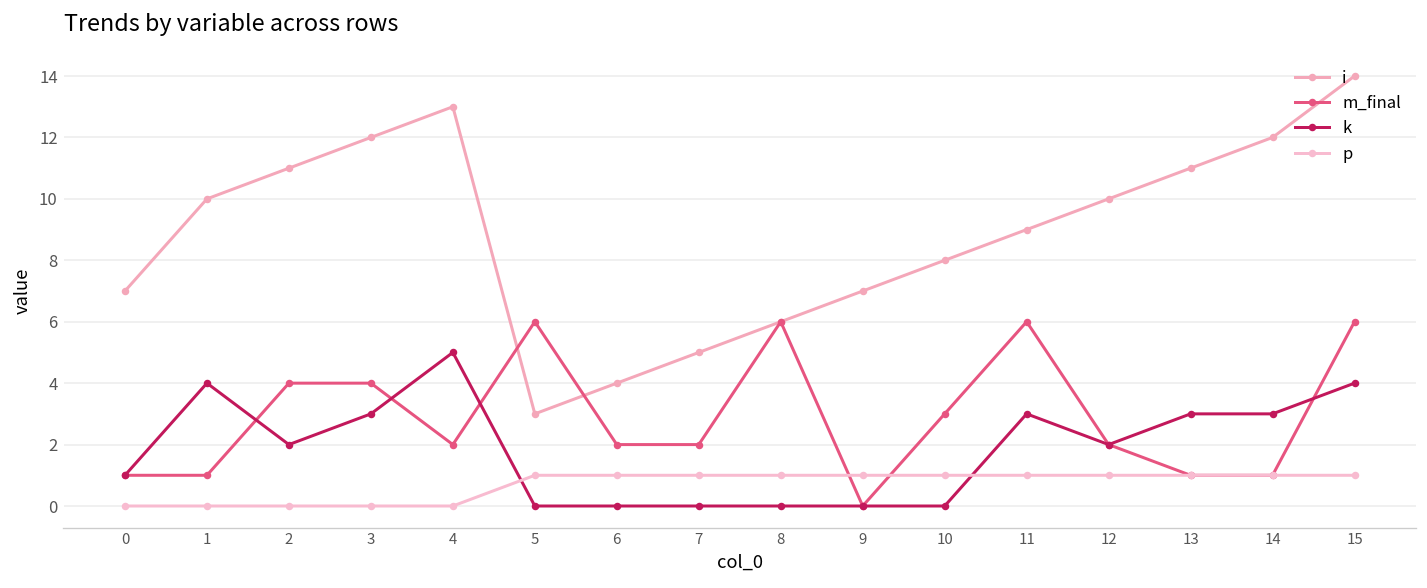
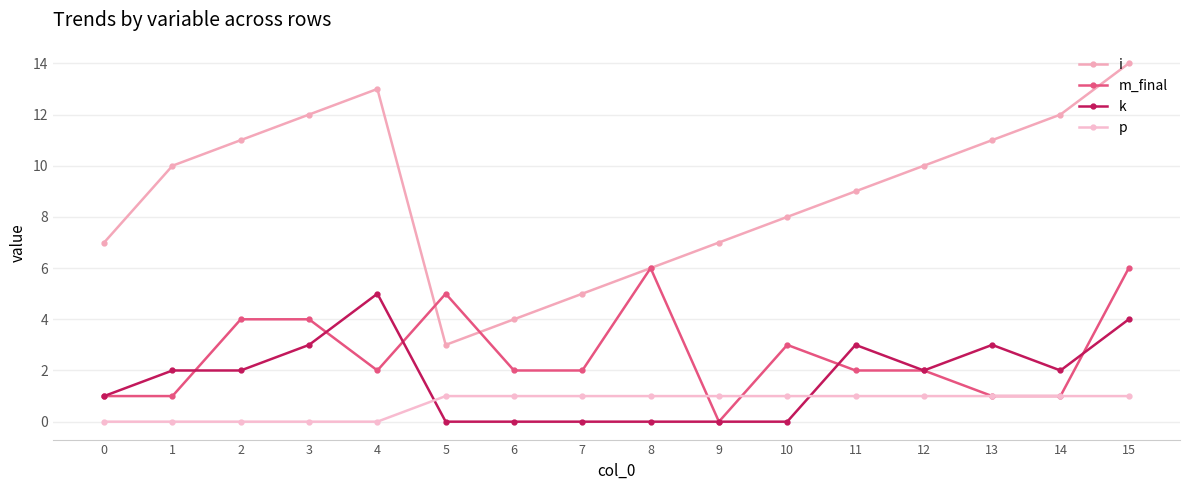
  {
    "m_final": {
      "1": 1,
      "2": 4,
      "3": 4,
      "4": 2,
-     "5": 6,
+     "5": 5,
      "6": 2,
      "7": 2,
      "10": 3,
-     "11": 6,
+     "11": 2,
      "15": 6
    },
    "k": {
-     "1": 4,
+     "1": 2,
      "2": 2,
      "3": 3,
      "4": 5,
      "5": 0,
      "6": 0,
      "7": 0,
      "8": 0,
      "10": 0,
      "11": 3,
      "13": 3,
-     "14": 3,
+     "14": 2,
      "15": 4
    }
  }
